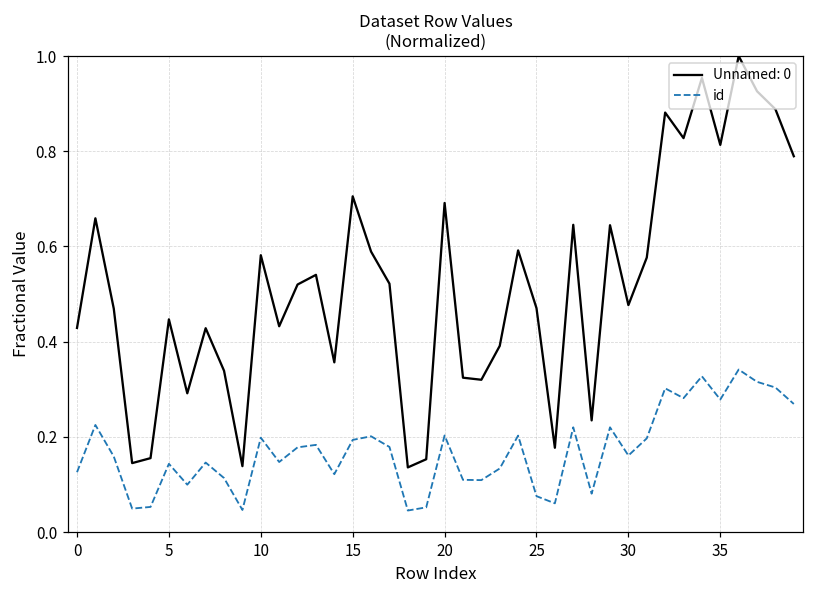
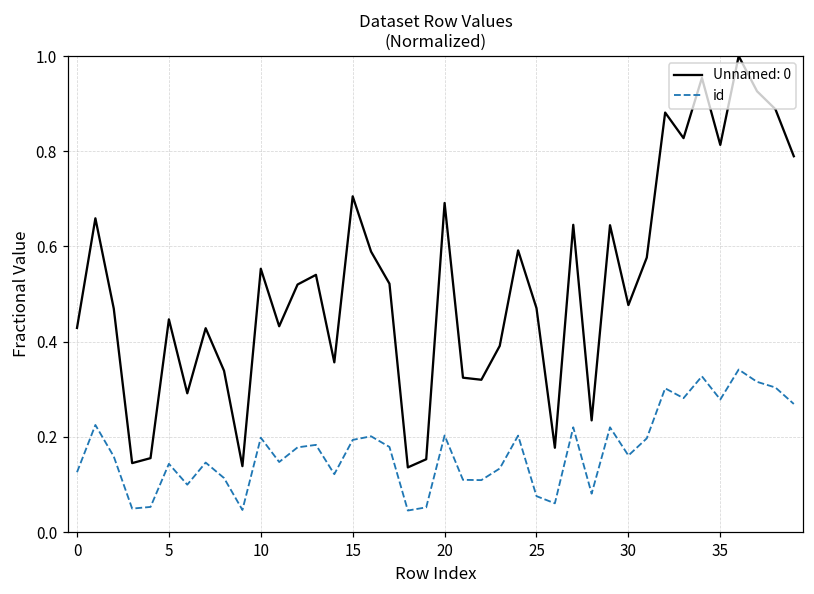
  {
    "Unnamed: 0": {
      "0": 0.43,
      "5": 0.45,
-     "10": 0.58,
+     "10": 0.55,
      "15": 0.71,
      "20": 0.69,
      "25": 0.47,
      "30": 0.48,
      "35": 0.81
    },
    "id": {
      "0": 0.13,
      "5": 0.14,
      "10": 0.20,
      "15": 0.19,
      "20": 0.20,
      "25": 0.08,
      "30": 0.16,
      "35": 0.28
    }
  }
